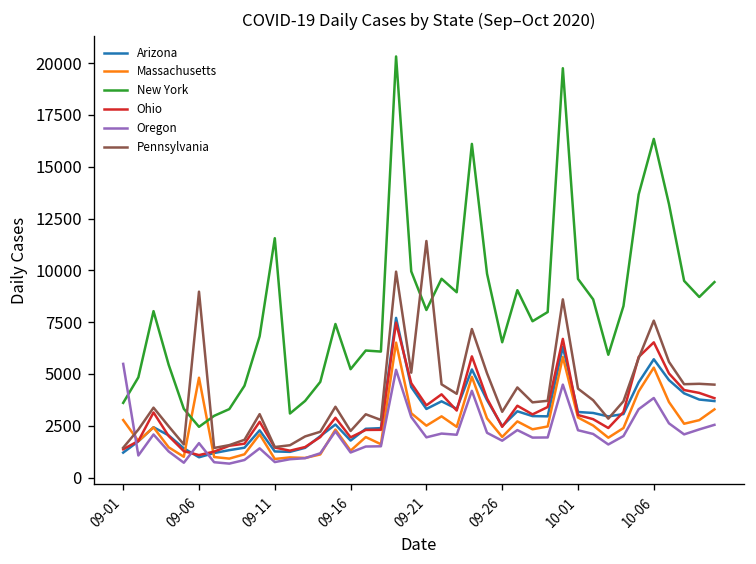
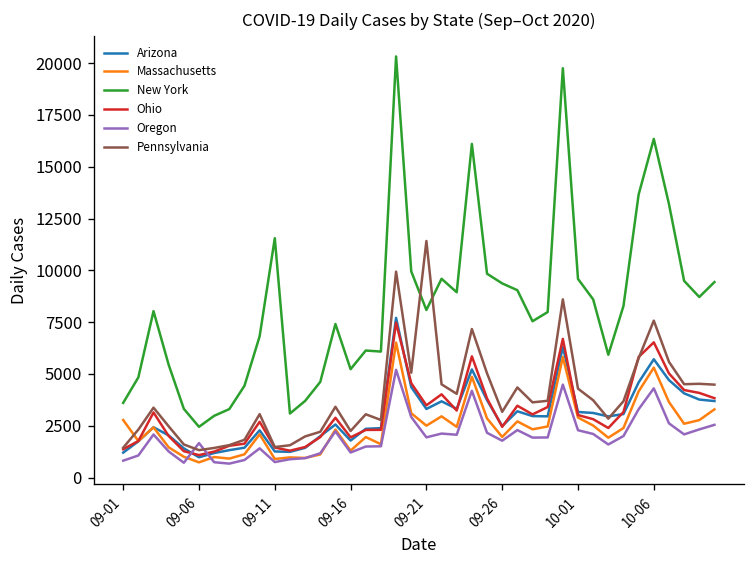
  {
    "Arizona": {
      "09-01": 1200,
      "09-11": 1300,
      "09-16": 1800,
      "09-21": 3300,
      "10-01": 3200,
      "10-06": 5700
    },
    "Massachusetts": {
      "09-01": 2800,
-     "09-06": 4800,
+     "09-06": 700,
      "09-11": 900,
      "09-21": 2500,
      "09-26": 2000,
      "10-06": 5300
    },
    "New York": {
      "09-01": 3600,
      "09-06": 2500,
      "09-11": 11600,
      "09-16": 5200,
      "09-21": 8100,
-     "09-26": 6500,
+     "09-26": 9400,
      "10-01": 9600,
      "10-06": 16300
    },
    "Ohio": {
      "09-16": 1900,
      "09-21": 3500,
      "10-06": 6500
    },
    "Oregon": {
-     "09-01": 5500,
+     "09-01": 800,
      "09-06": 1700,
      "09-11": 800,
      "09-21": 1900,
      "09-26": 1800,
      "10-01": 2300,
-     "10-06": 3800
+     "10-06": 4300
    },
    "Pennsylvania": {
-     "09-06": 9000,
+     "09-06": 1300,
      "09-16": 2300,
      "09-21": 11400,
      "09-26": 3200,
      "10-01": 4300,
      "10-06": 7600
    }
  }
